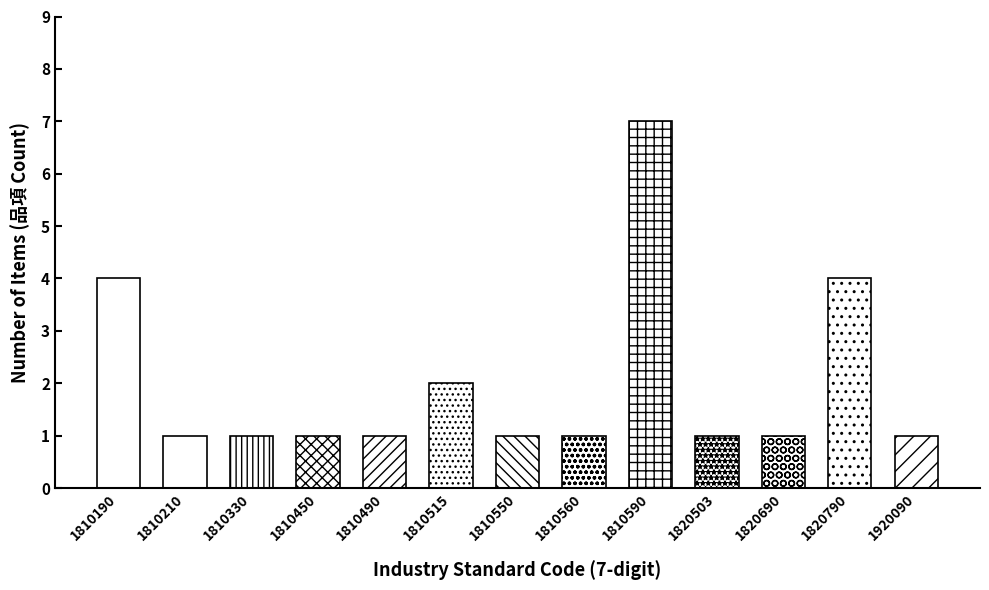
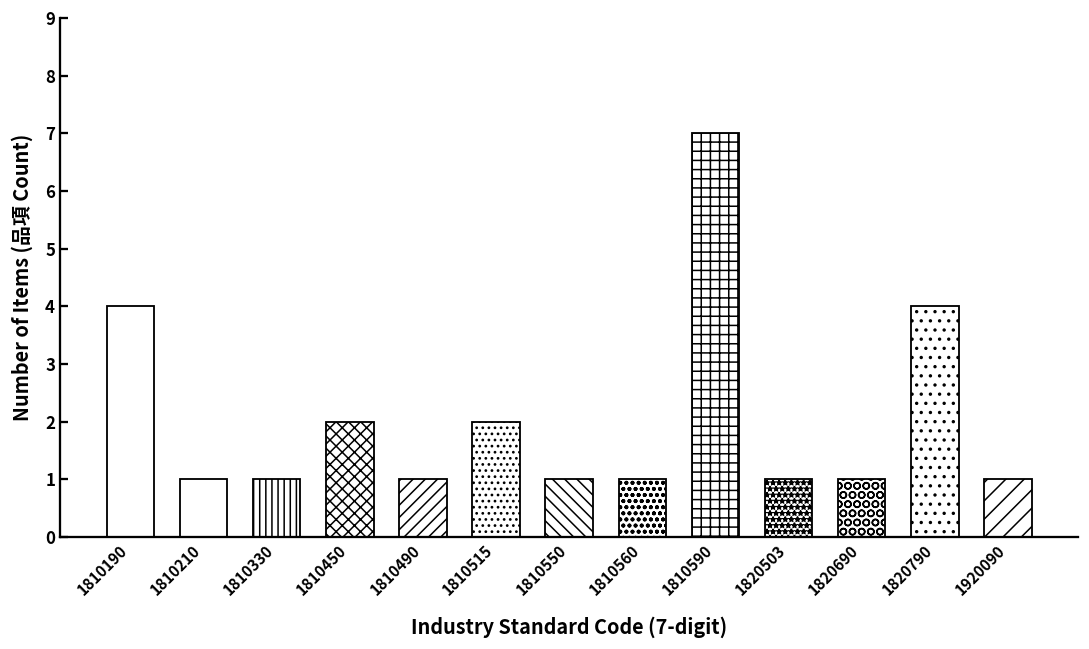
  {
    "1810190": 4,
    "1810210": 1,
    "1810330": 1,
-   "1810450": 1,
+   "1810450": 2,
    "1810490": 1,
    "1810515": 2,
    "1810550": 1,
    "1810560": 1,
    "1810590": 7,
    "1820503": 1,
    "1820690": 1,
    "1820790": 4,
    "1920090": 1
  }
